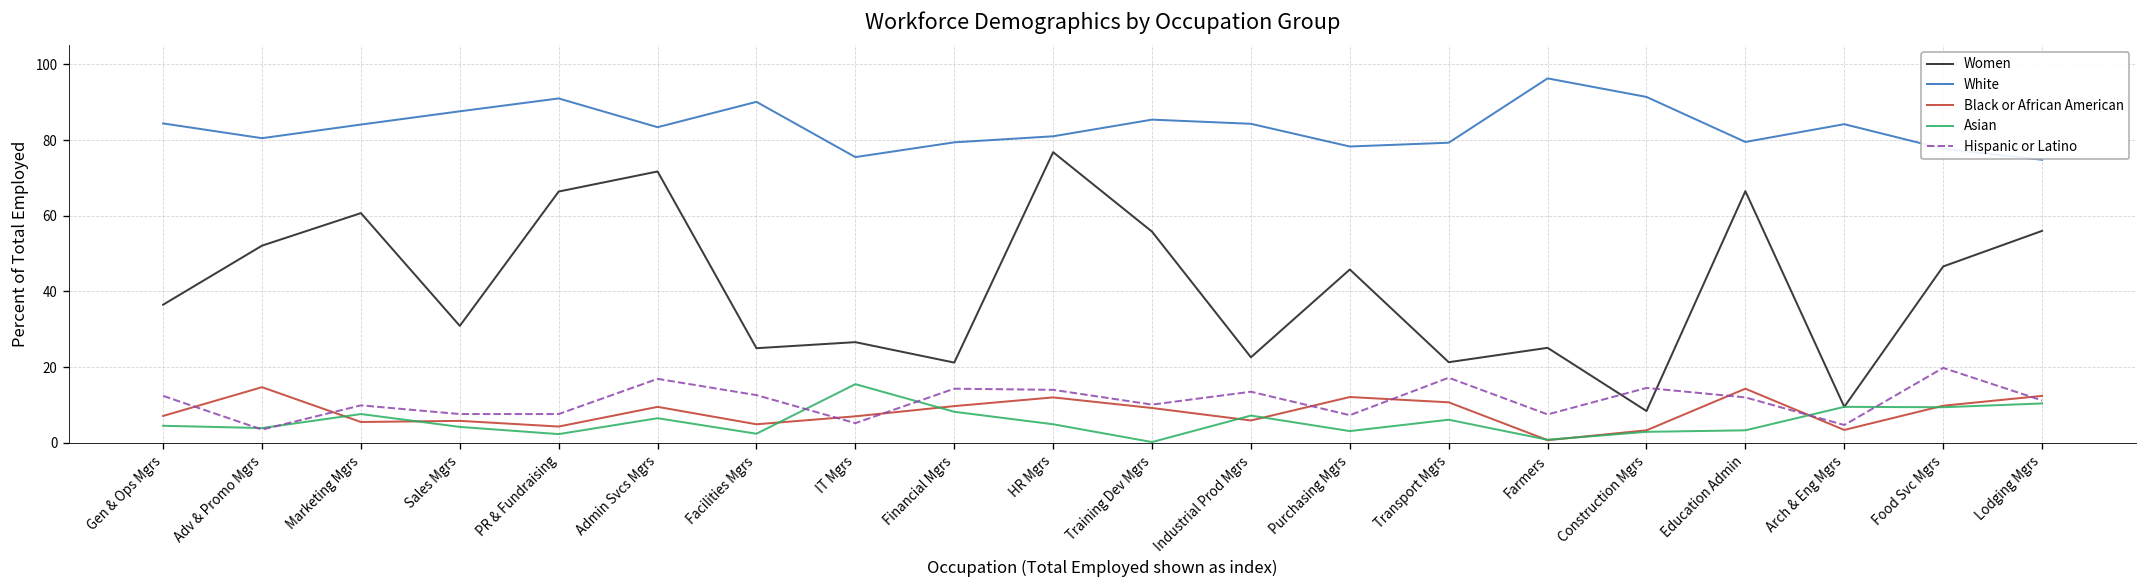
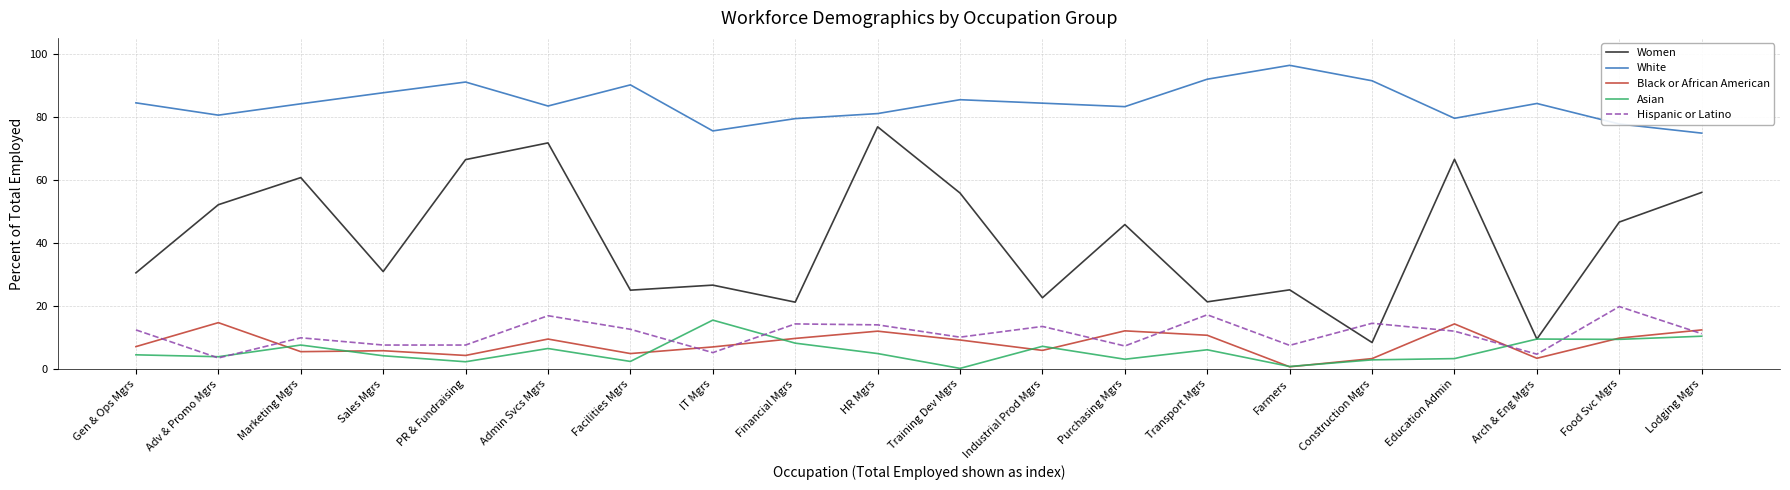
  {
    "Women": {
-     "Gen & Ops Mgrs": 37,
+     "Gen & Ops Mgrs": 31,
      "Adv & Promo Mgrs": 52,
      "Marketing Mgrs": 61,
      "Sales Mgrs": 31,
      "PR & Fundraising": 66,
      "Admin Svcs Mgrs": 72,
      "Facilities Mgrs": 25,
      "IT Mgrs": 27,
      "Financial Mgrs": 21,
      "HR Mgrs": 77,
      "Training Dev Mgrs": 56,
      "Industrial Prod Mgrs": 23,
      "Purchasing Mgrs": 46,
      "Transport Mgrs": 21,
      "Farmers": 25,
      "Construction Mgrs": 8,
      "Education Admin": 67,
      "Food Svc Mgrs": 47,
      "Lodging Mgrs": 56
    },
    "White": {
      "Gen & Ops Mgrs": 84,
      "Adv & Promo Mgrs": 81,
      "Marketing Mgrs": 84,
      "Sales Mgrs": 88,
      "PR & Fundraising": 91,
      "Admin Svcs Mgrs": 83,
      "Facilities Mgrs": 90,
      "IT Mgrs": 76,
      "Financial Mgrs": 79,
      "HR Mgrs": 81,
      "Training Dev Mgrs": 85,
      "Industrial Prod Mgrs": 84,
-     "Purchasing Mgrs": 78,
-     "Transport Mgrs": 79,
+     "Purchasing Mgrs": 83,
+     "Transport Mgrs": 92,
      "Farmers": 96,
      "Construction Mgrs": 91,
      "Education Admin": 80,
      "Arch & Eng Mgrs": 84,
      "Lodging Mgrs": 75
    },
    "Black or African American": {
      "Gen & Ops Mgrs": 7,
      "Adv & Promo Mgrs": 15,
      "Marketing Mgrs": 6,
      "Sales Mgrs": 6,
      "PR & Fundraising": 4,
      "Admin Svcs Mgrs": 10,
      "Facilities Mgrs": 5,
      "IT Mgrs": 7,
      "Financial Mgrs": 10,
      "HR Mgrs": 12,
      "Training Dev Mgrs": 9,
      "Industrial Prod Mgrs": 6,
      "Purchasing Mgrs": 12,
      "Transport Mgrs": 11,
      "Education Admin": 14,
      "Arch & Eng Mgrs": 3,
      "Lodging Mgrs": 12
    },
    "Asian": {
      "Gen & Ops Mgrs": 5,
      "Marketing Mgrs": 8,
      "Sales Mgrs": 4,
      "PR & Fundraising": 2,
      "Admin Svcs Mgrs": 7,
      "Facilities Mgrs": 2,
      "IT Mgrs": 16,
      "Financial Mgrs": 8,
      "HR Mgrs": 5,
      "Training Dev Mgrs": 0,
      "Industrial Prod Mgrs": 7,
      "Purchasing Mgrs": 3,
      "Transport Mgrs": 6,
      "Education Admin": 3
    },
    "Hispanic or Latino": {
      "Gen & Ops Mgrs": 12,
      "Marketing Mgrs": 10,
      "Sales Mgrs": 8,
      "PR & Fundraising": 8,
      "Admin Svcs Mgrs": 17,
      "Facilities Mgrs": 13,
      "IT Mgrs": 5,
      "Financial Mgrs": 14,
      "HR Mgrs": 14,
      "Training Dev Mgrs": 10,
      "Industrial Prod Mgrs": 14,
      "Purchasing Mgrs": 7,
      "Transport Mgrs": 17,
      "Farmers": 8,
      "Construction Mgrs": 15,
      "Education Admin": 12,
      "Arch & Eng Mgrs": 5,
      "Food Svc Mgrs": 20
    }
  }
